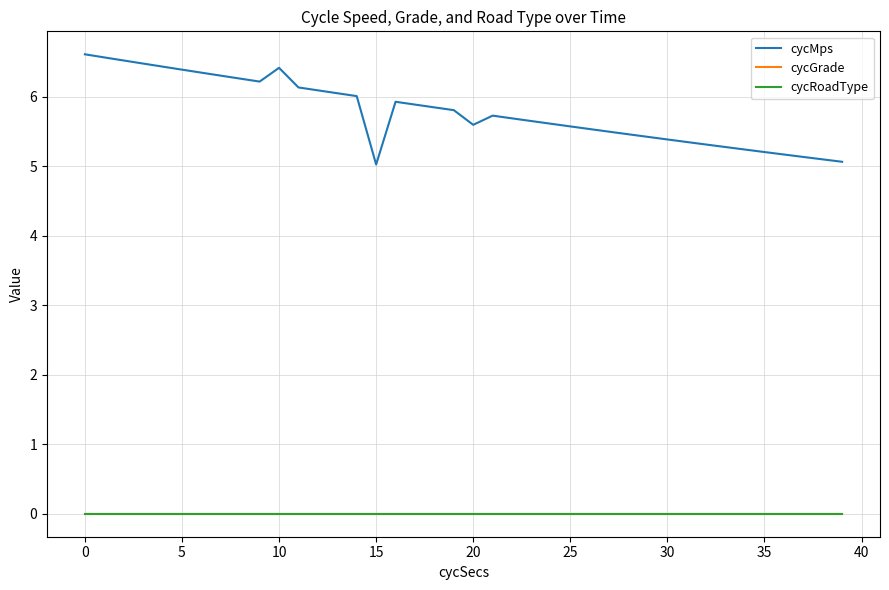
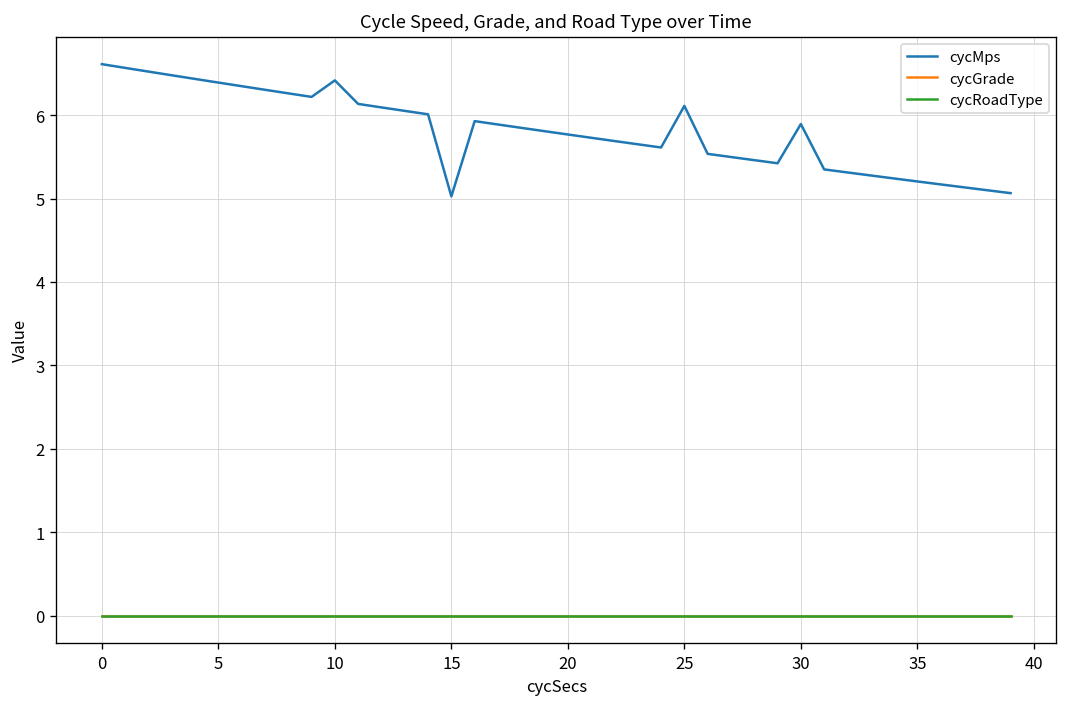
  {
    "cycMps": {
      "0": 6.6,
      "5": 6.4,
      "10": 6.4,
      "15": 5.0,
-     "20": 5.6,
-     "25": 5.6,
-     "30": 5.4,
+     "20": 5.8,
+     "25": 6.1,
+     "30": 5.9,
      "35": 5.2
    },
    "cycRoadType": {
      "0": 0.0,
      "5": 0.0,
      "10": 0.0,
      "15": 0.0,
      "20": 0.0,
      "25": 0.0,
      "30": 0.0,
      "35": 0.0
    }
  }
